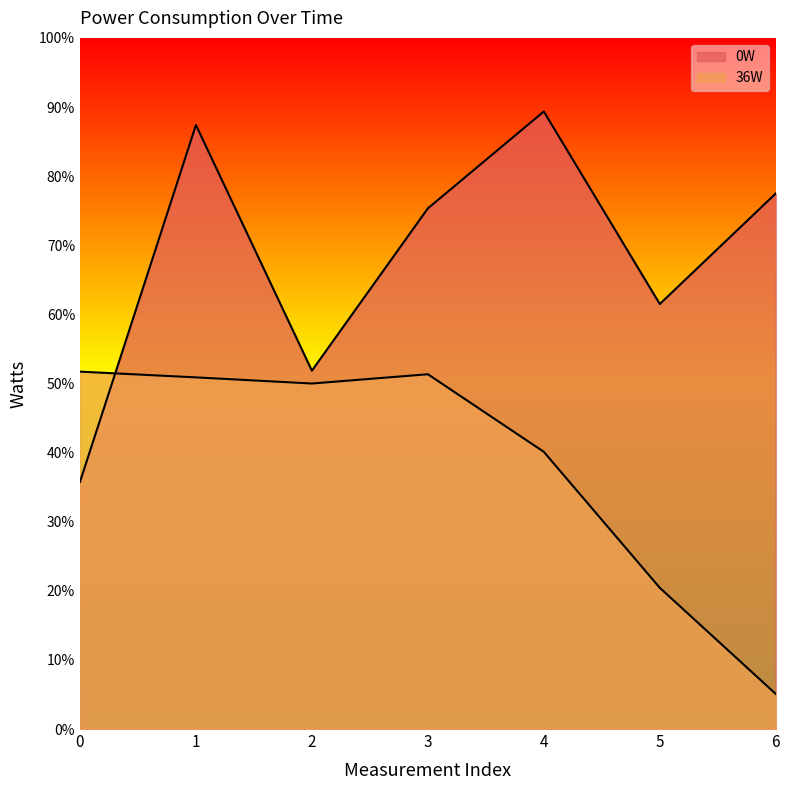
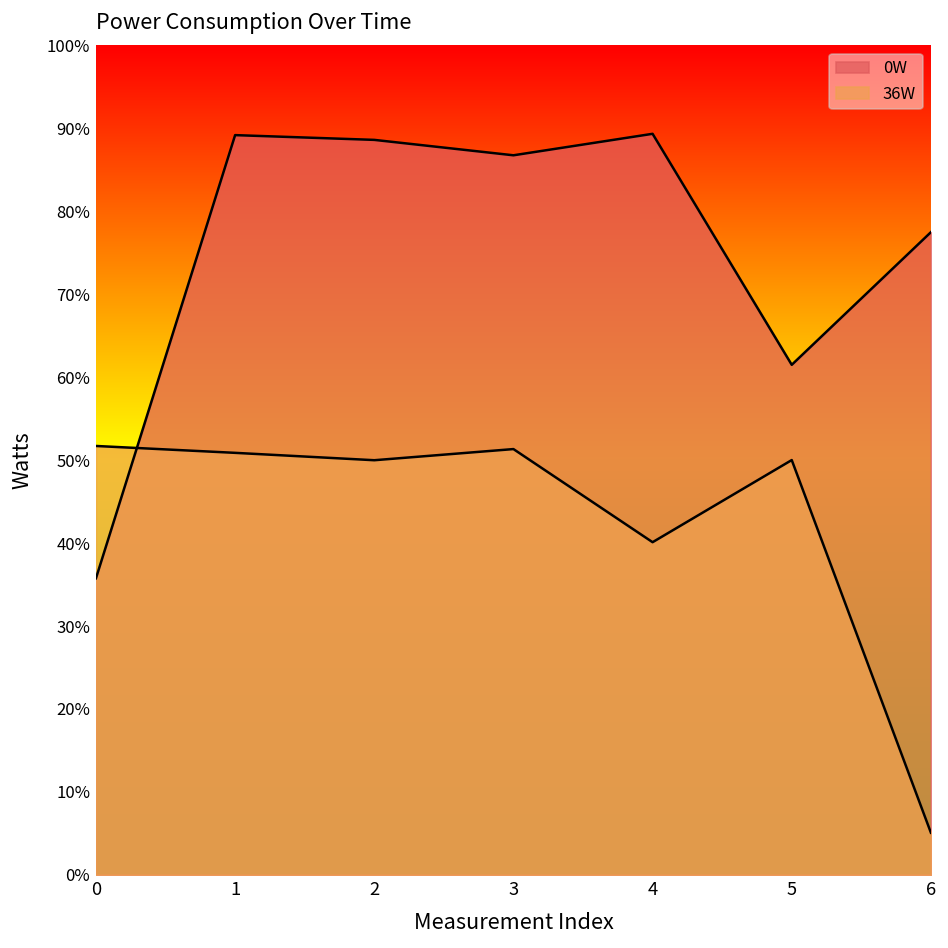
  {
    "0W": {
      "0": "36%",
-     "1": "87%",
-     "2": "52%",
-     "3": "75%",
+     "1": "89%",
+     "2": "89%",
+     "3": "87%",
      "4": "89%",
      "5": "61%",
      "6": "77%"
    },
    "36W": {
      "0": "52%",
      "1": "51%",
      "2": "50%",
      "3": "51%",
      "4": "40%",
-     "5": "20%",
+     "5": "50%",
      "6": "5%"
    }
  }
